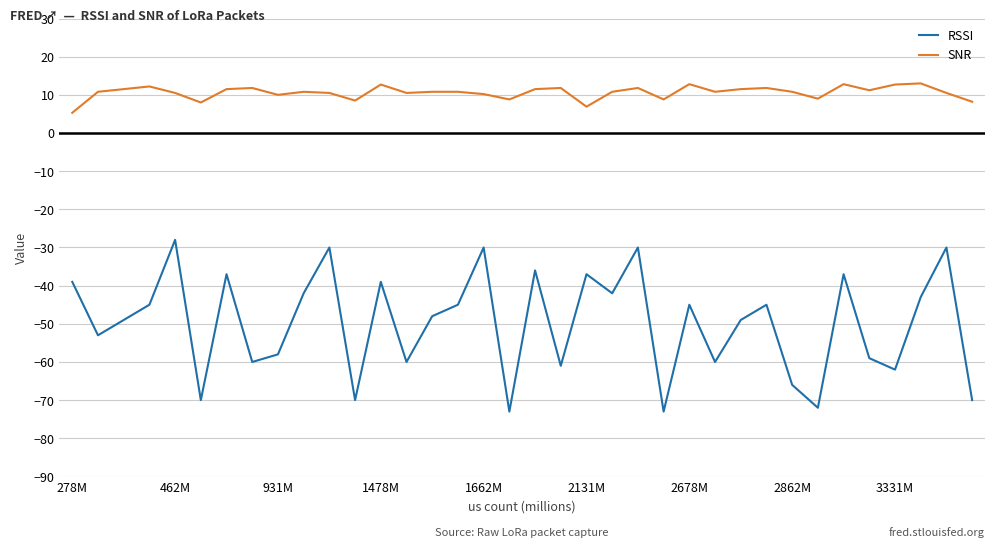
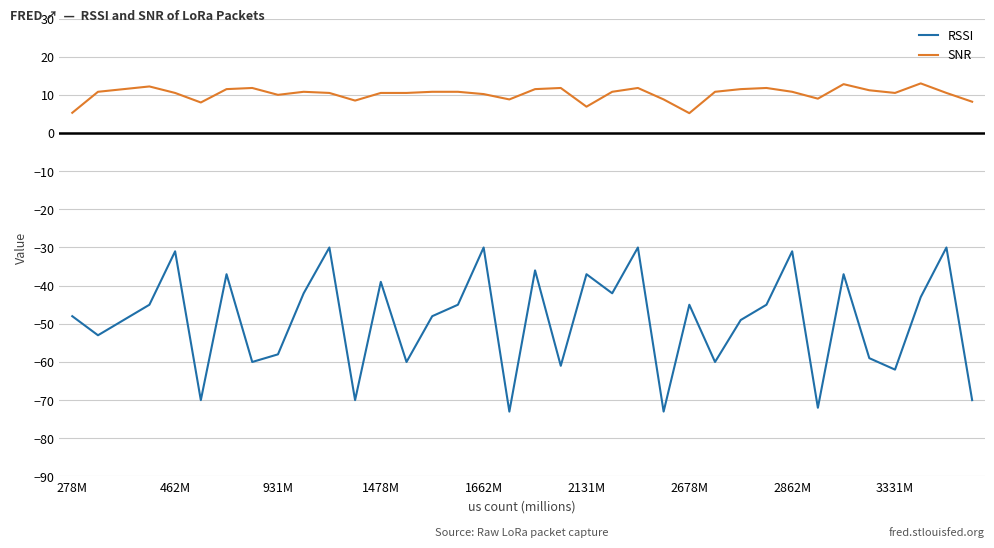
  {
    "RSSI": {
-     "278M": -39,
-     "462M": -28,
+     "278M": -48,
+     "462M": -31,
      "931M": -58,
      "1478M": -39,
      "1662M": -30,
      "2131M": -37,
      "2678M": -45,
-     "2862M": -66,
+     "2862M": -31,
      "3331M": -62
    },
    "SNR": {
      "278M": 5,
      "462M": 11,
      "931M": 10,
-     "1478M": 13,
+     "1478M": 11,
      "1662M": 10,
      "2131M": 7,
-     "2678M": 13,
+     "2678M": 5,
      "2862M": 11,
-     "3331M": 13
+     "3331M": 11
    }
  }
